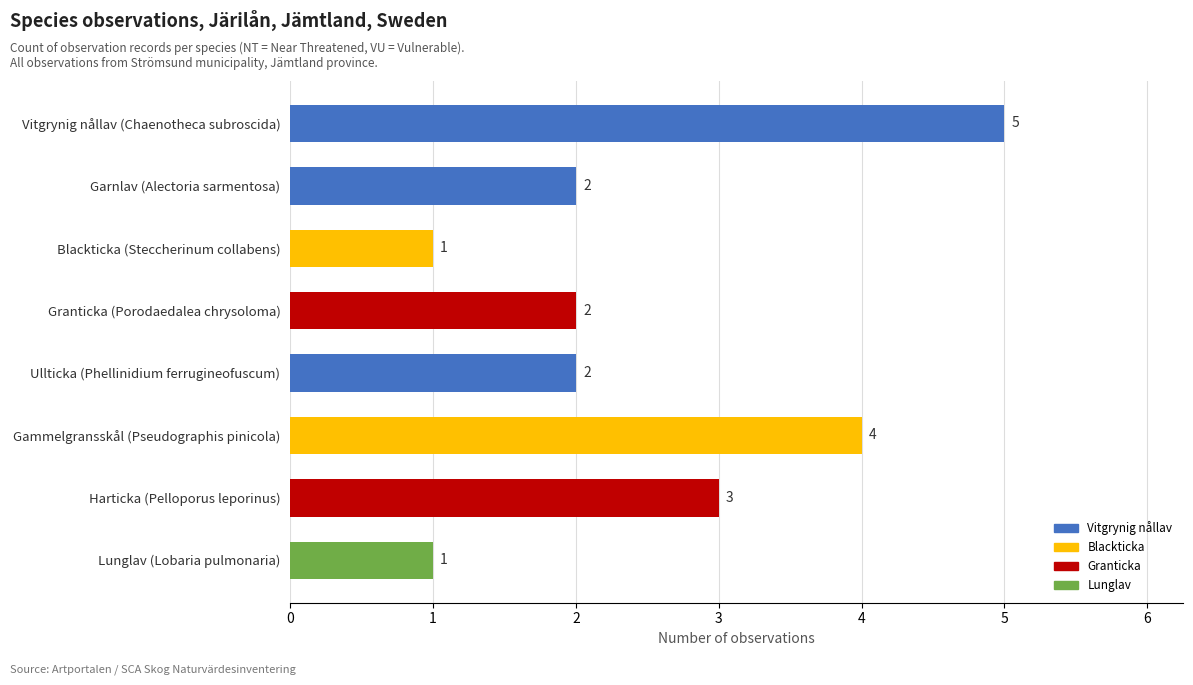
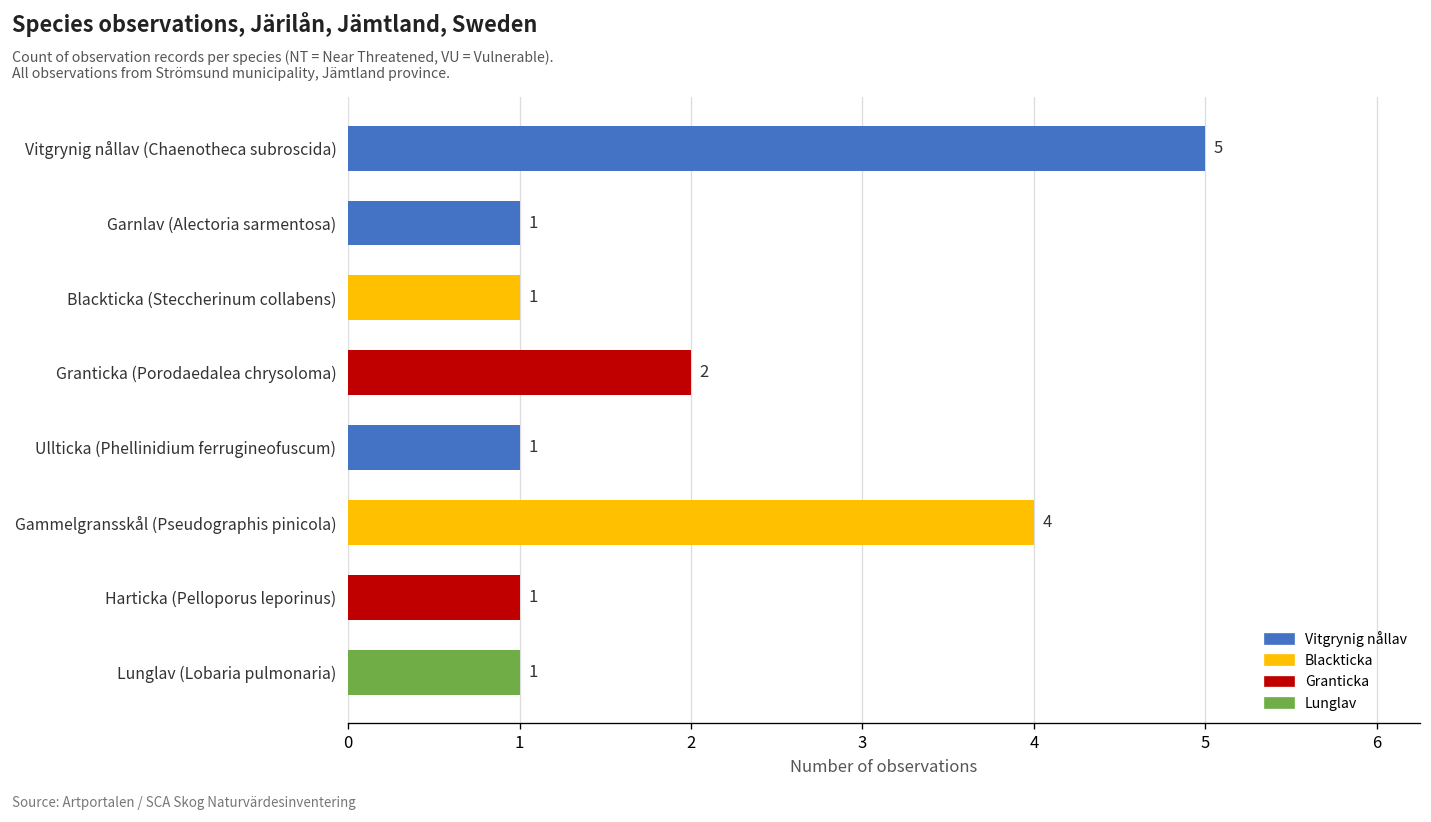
  {
    "Vitgrynig nållav (Chaenotheca subroscida)": 5,
-   "Garnlav (Alectoria sarmentosa)": 2,
+   "Garnlav (Alectoria sarmentosa)": 1,
    "Blackticka (Steccherinum collabens)": 1,
    "Granticka (Porodaedalea chrysoloma)": 2,
-   "Ullticka (Phellinidium ferrugineofuscum)": 2,
+   "Ullticka (Phellinidium ferrugineofuscum)": 1,
    "Gammelgransskål (Pseudographis pinicola)": 4,
-   "Harticka (Pelloporus leporinus)": 3,
+   "Harticka (Pelloporus leporinus)": 1,
    "Lunglav (Lobaria pulmonaria)": 1
  }
